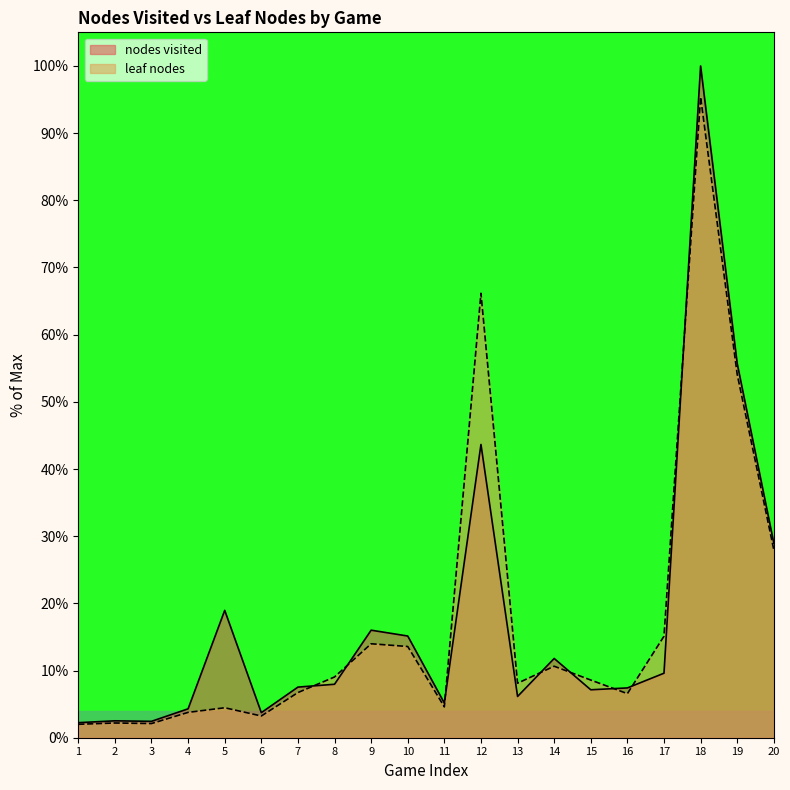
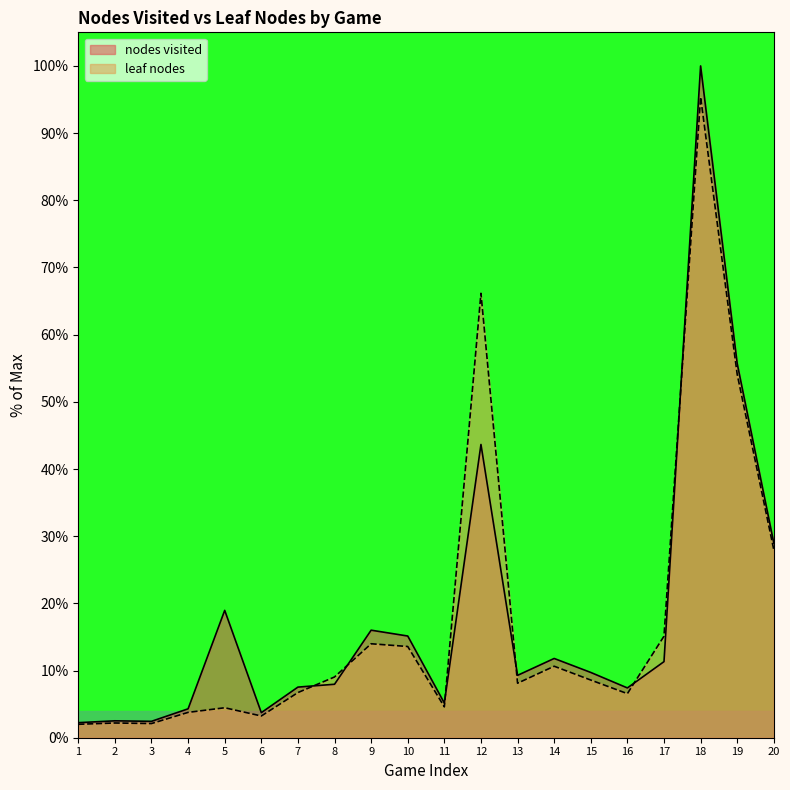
  {
    "nodes visited": {
      "4": "4%",
      "5": "19%",
      "7": "8%",
      "8": "8%",
      "9": "16%",
      "10": "15%",
      "11": "5%",
      "12": "44%",
-     "13": "6%",
+     "13": "9%",
      "14": "12%",
-     "15": "7%",
+     "15": "10%",
      "16": "7%",
-     "17": "10%",
+     "17": "11%",
      "18": "100%",
      "19": "56%",
      "20": "29%"
    },
    "leaf nodes": {
      "5": "4%",
      "7": "7%",
      "8": "9%",
      "9": "14%",
      "10": "14%",
      "11": "5%",
      "12": "66%",
      "13": "8%",
      "14": "11%",
      "15": "9%",
      "16": "7%",
      "17": "15%",
      "18": "95%",
      "19": "54%",
      "20": "28%"
    }
  }
